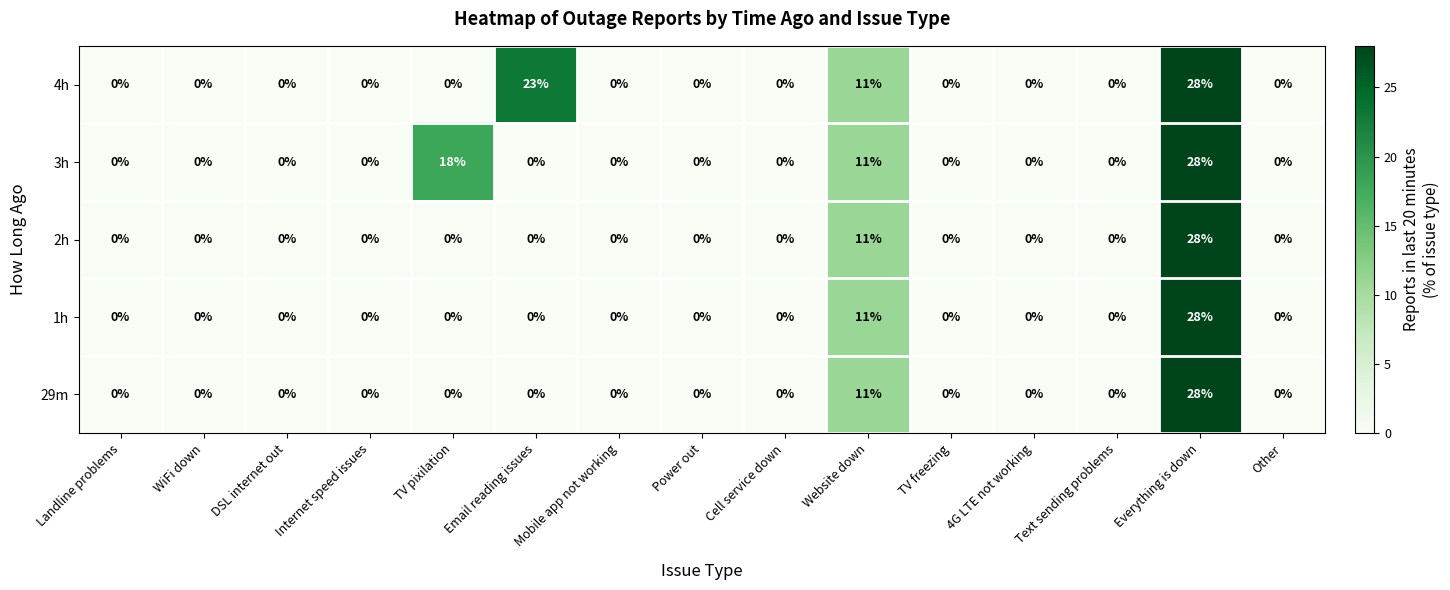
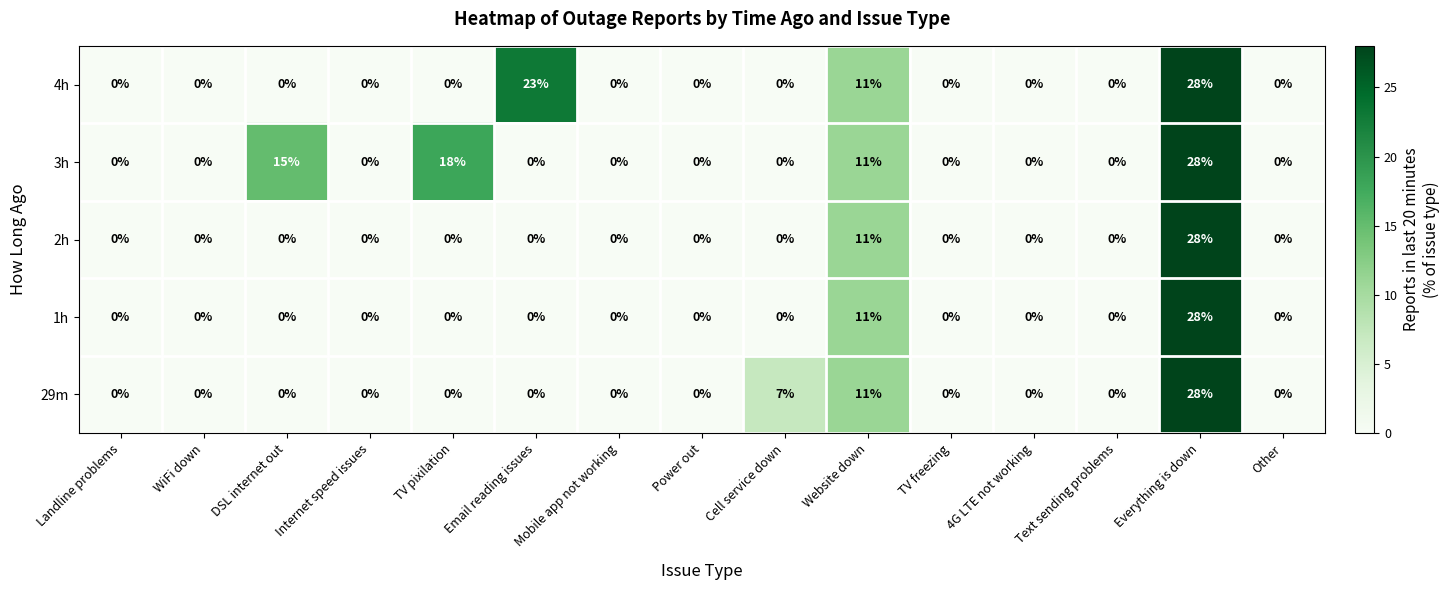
  {
    "4h": {
      "Landline problems": "0%",
      "WiFi down": "0%",
      "DSL internet out": "0%",
      "Internet speed issues": "0%",
      "TV pixilation": "0%",
      "Email reading issues": "23%",
      "Mobile app not working": "0%",
      "Power out": "0%",
      "Cell service down": "0%",
      "Website down": "11%",
      "TV freezing": "0%",
      "4G LTE not working": "0%",
      "Text sending problems": "0%",
      "Everything is down": "28%",
      "Other": "0%"
    },
    "3h": {
      "Landline problems": "0%",
      "WiFi down": "0%",
-     "DSL internet out": "0%",
+     "DSL internet out": "15%",
      "Internet speed issues": "0%",
      "TV pixilation": "18%",
      "Email reading issues": "0%",
      "Mobile app not working": "0%",
      "Power out": "0%",
      "Cell service down": "0%",
      "Website down": "11%",
      "TV freezing": "0%",
      "4G LTE not working": "0%",
      "Text sending problems": "0%",
      "Everything is down": "28%",
      "Other": "0%"
    },
    "2h": {
      "Landline problems": "0%",
      "WiFi down": "0%",
      "DSL internet out": "0%",
      "Internet speed issues": "0%",
      "TV pixilation": "0%",
      "Email reading issues": "0%",
      "Mobile app not working": "0%",
      "Power out": "0%",
      "Cell service down": "0%",
      "Website down": "11%",
      "TV freezing": "0%",
      "4G LTE not working": "0%",
      "Text sending problems": "0%",
      "Everything is down": "28%",
      "Other": "0%"
    },
    "1h": {
      "Landline problems": "0%",
      "WiFi down": "0%",
      "DSL internet out": "0%",
      "Internet speed issues": "0%",
      "TV pixilation": "0%",
      "Email reading issues": "0%",
      "Mobile app not working": "0%",
      "Power out": "0%",
      "Cell service down": "0%",
      "Website down": "11%",
      "TV freezing": "0%",
      "4G LTE not working": "0%",
      "Text sending problems": "0%",
      "Everything is down": "28%",
      "Other": "0%"
    },
    "29m": {
      "Landline problems": "0%",
      "WiFi down": "0%",
      "DSL internet out": "0%",
      "Internet speed issues": "0%",
      "TV pixilation": "0%",
      "Email reading issues": "0%",
      "Mobile app not working": "0%",
      "Power out": "0%",
-     "Cell service down": "0%",
+     "Cell service down": "7%",
      "Website down": "11%",
      "TV freezing": "0%",
      "4G LTE not working": "0%",
      "Text sending problems": "0%",
      "Everything is down": "28%",
      "Other": "0%"
    }
  }
